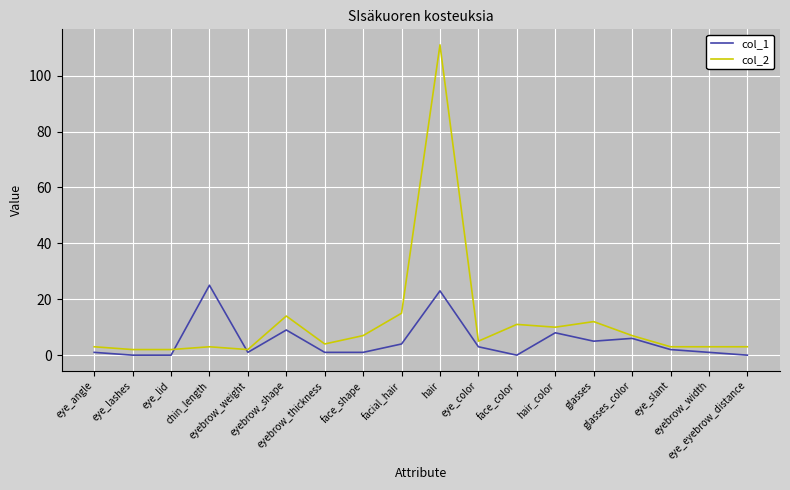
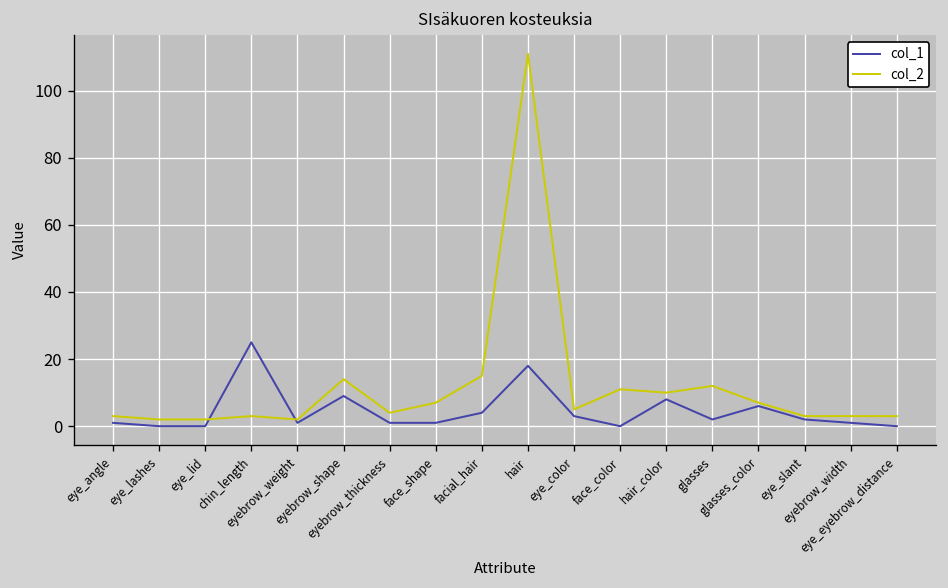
  {
    "col_1": {
      "eye_angle": 1,
      "eye_lashes": 0,
      "eye_lid": 0,
      "chin_length": 25,
      "eyebrow_weight": 1,
      "eyebrow_shape": 9,
      "eyebrow_thickness": 1,
      "face_shape": 1,
      "facial_hair": 4,
-     "hair": 23,
+     "hair": 18,
      "eye_color": 3,
      "face_color": 0,
      "hair_color": 8,
-     "glasses": 5,
+     "glasses": 2,
      "glasses_color": 6,
      "eye_slant": 2,
      "eyebrow_width": 1,
      "eye_eyebrow_distance": 0
    },
    "col_2": {
      "eye_angle": 3,
      "eye_lashes": 2,
      "eye_lid": 2,
      "chin_length": 3,
      "eyebrow_weight": 2,
      "eyebrow_shape": 14,
      "eyebrow_thickness": 4,
      "face_shape": 7,
      "facial_hair": 15,
      "hair": 111,
      "eye_color": 5,
      "face_color": 11,
      "hair_color": 10,
      "glasses": 12,
      "glasses_color": 7,
      "eye_slant": 3,
      "eyebrow_width": 3,
      "eye_eyebrow_distance": 3
    }
  }
